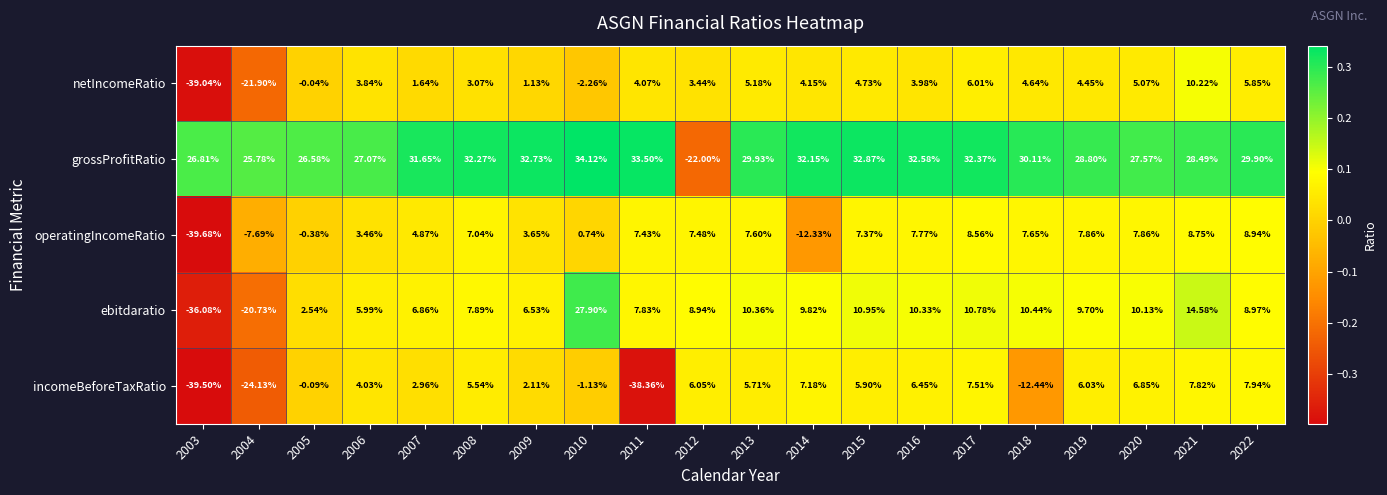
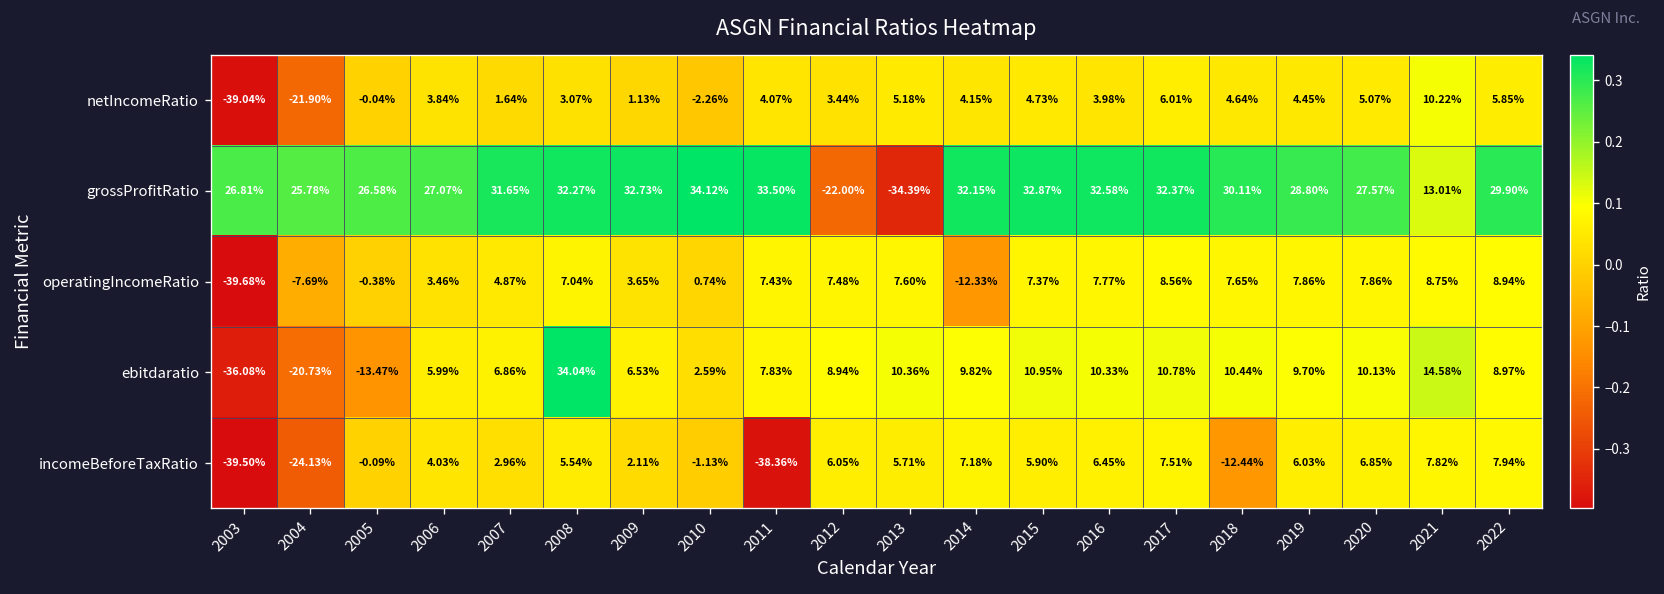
  {
    "netIncomeRatio": {
      "2003": "-39.04%",
      "2004": "-21.90%",
      "2005": "-0.04%",
      "2006": "3.84%",
      "2007": "1.64%",
      "2008": "3.07%",
      "2009": "1.13%",
      "2010": "-2.26%",
      "2011": "4.07%",
      "2012": "3.44%",
      "2013": "5.18%",
      "2014": "4.15%",
      "2015": "4.73%",
      "2016": "3.98%",
      "2017": "6.01%",
      "2018": "4.64%",
      "2019": "4.45%",
      "2020": "5.07%",
      "2021": "10.22%",
      "2022": "5.85%"
    },
    "grossProfitRatio": {
      "2003": "26.81%",
      "2004": "25.78%",
      "2005": "26.58%",
      "2006": "27.07%",
      "2007": "31.65%",
      "2008": "32.27%",
      "2009": "32.73%",
      "2010": "34.12%",
      "2011": "33.50%",
      "2012": "-22.00%",
-     "2013": "29.93%",
+     "2013": "-34.39%",
      "2014": "32.15%",
      "2015": "32.87%",
      "2016": "32.58%",
      "2017": "32.37%",
      "2018": "30.11%",
      "2019": "28.80%",
      "2020": "27.57%",
-     "2021": "28.49%",
+     "2021": "13.01%",
      "2022": "29.90%"
    },
    "operatingIncomeRatio": {
      "2003": "-39.68%",
      "2004": "-7.69%",
      "2005": "-0.38%",
      "2006": "3.46%",
      "2007": "4.87%",
      "2008": "7.04%",
      "2009": "3.65%",
      "2010": "0.74%",
      "2011": "7.43%",
      "2012": "7.48%",
      "2013": "7.60%",
      "2014": "-12.33%",
      "2015": "7.37%",
      "2016": "7.77%",
      "2017": "8.56%",
      "2018": "7.65%",
      "2019": "7.86%",
      "2020": "7.86%",
      "2021": "8.75%",
      "2022": "8.94%"
    },
    "ebitdaratio": {
      "2003": "-36.08%",
      "2004": "-20.73%",
-     "2005": "2.54%",
+     "2005": "-13.47%",
      "2006": "5.99%",
      "2007": "6.86%",
-     "2008": "7.89%",
+     "2008": "34.04%",
      "2009": "6.53%",
-     "2010": "27.90%",
+     "2010": "2.59%",
      "2011": "7.83%",
      "2012": "8.94%",
      "2013": "10.36%",
      "2014": "9.82%",
      "2015": "10.95%",
      "2016": "10.33%",
      "2017": "10.78%",
      "2018": "10.44%",
      "2019": "9.70%",
      "2020": "10.13%",
      "2021": "14.58%",
      "2022": "8.97%"
    },
    "incomeBeforeTaxRatio": {
      "2003": "-39.50%",
      "2004": "-24.13%",
      "2005": "-0.09%",
      "2006": "4.03%",
      "2007": "2.96%",
      "2008": "5.54%",
      "2009": "2.11%",
      "2010": "-1.13%",
      "2011": "-38.36%",
      "2012": "6.05%",
      "2013": "5.71%",
      "2014": "7.18%",
      "2015": "5.90%",
      "2016": "6.45%",
      "2017": "7.51%",
      "2018": "-12.44%",
      "2019": "6.03%",
      "2020": "6.85%",
      "2021": "7.82%",
      "2022": "7.94%"
    }
  }
